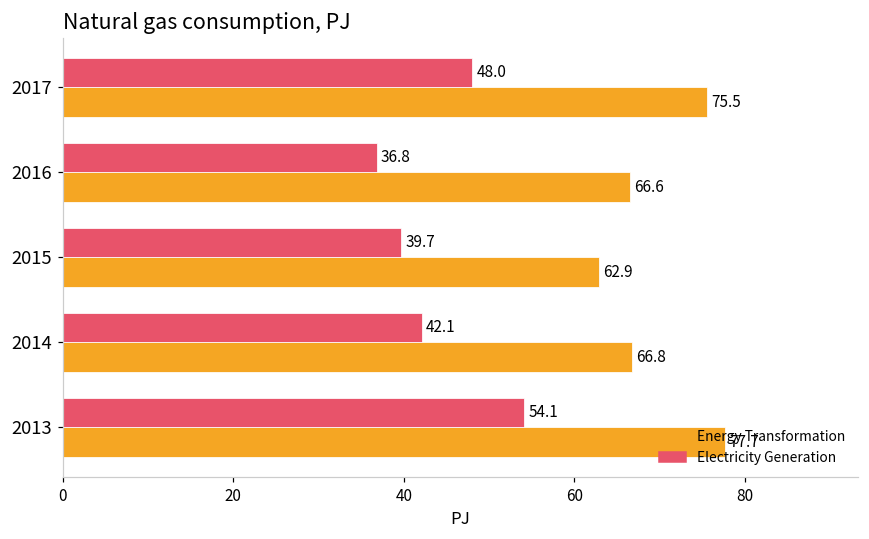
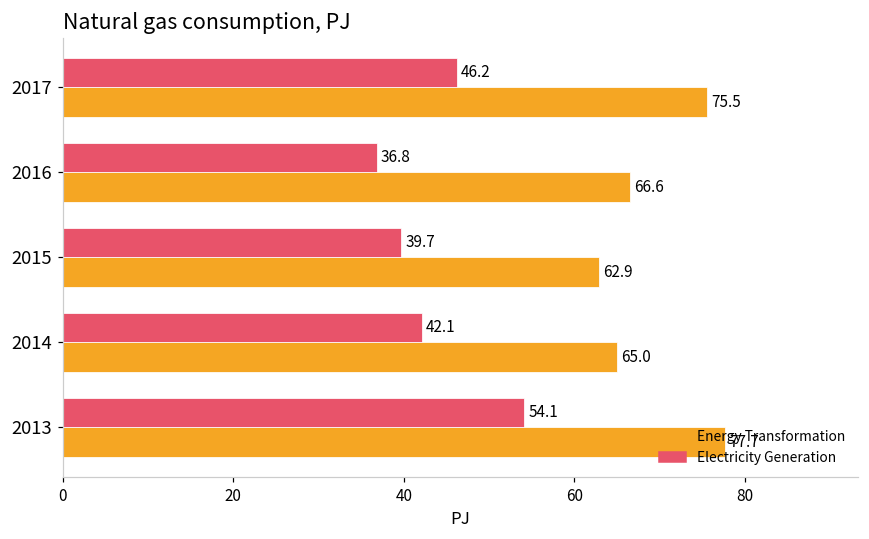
  {
    "Energy Transformation": {
      "2017": 75.5,
      "2016": 66.6,
      "2015": 62.9,
-     "2014": 66.8,
+     "2014": 65.0,
      "2013": 77.7
    },
    "Electricity Generation": {
-     "2017": 48.0,
+     "2017": 46.2,
      "2016": 36.8,
      "2015": 39.7,
      "2014": 42.1,
      "2013": 54.1
    }
  }
